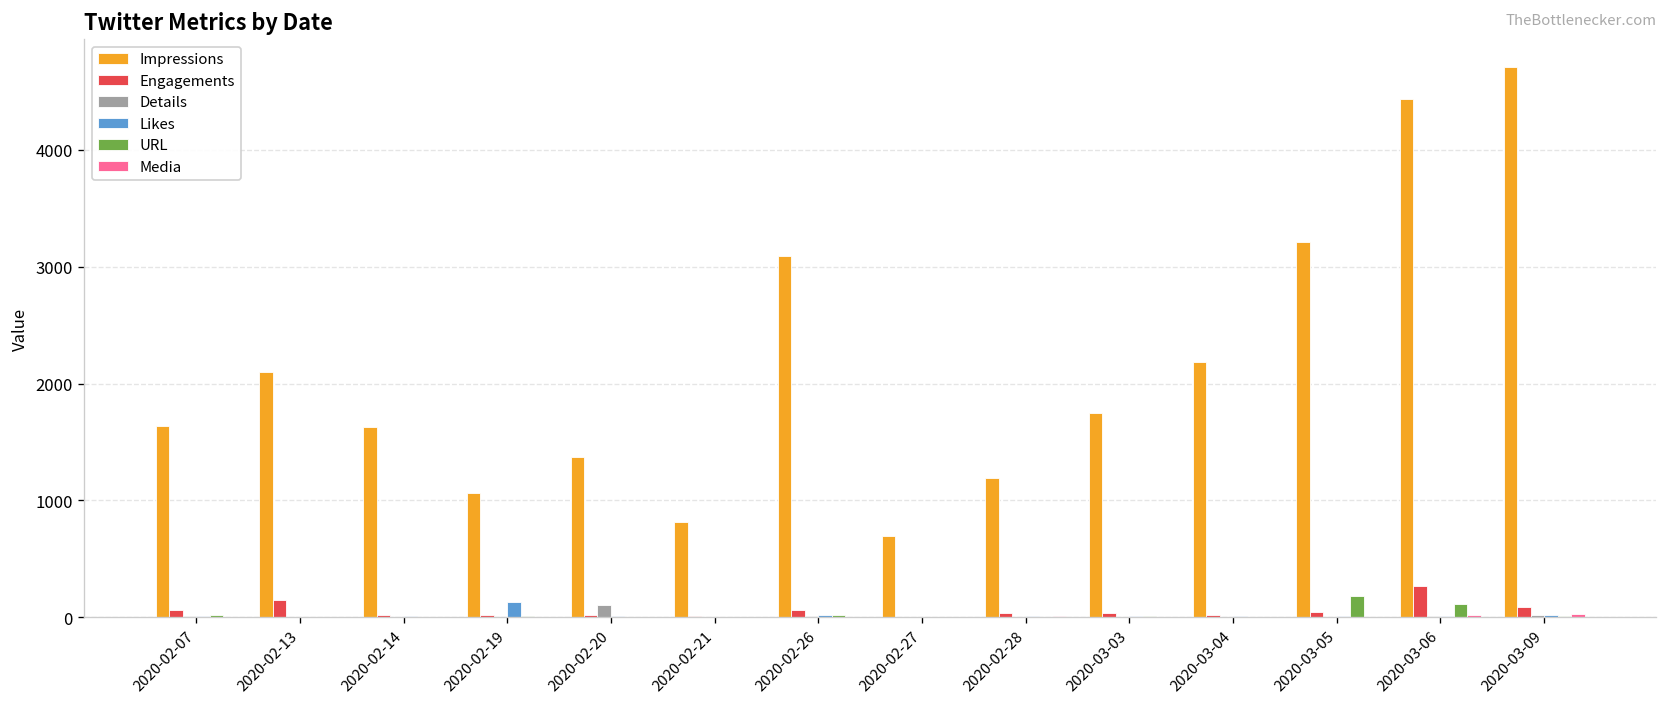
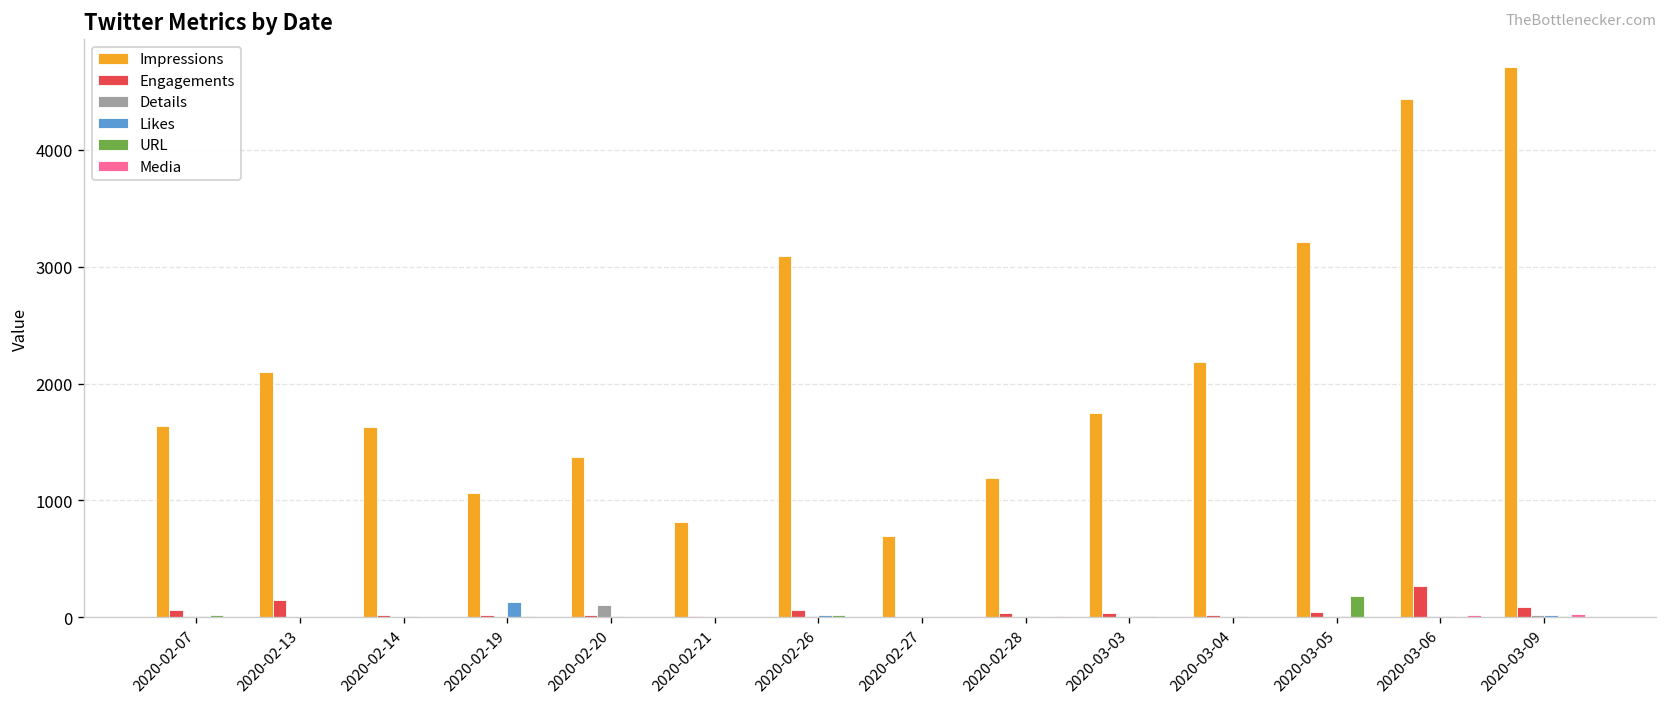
  {
    "Impressions": {
      "2020-02-07": 1600,
      "2020-02-13": 2100,
      "2020-02-14": 1600,
      "2020-02-19": 1100,
      "2020-02-20": 1400,
      "2020-02-21": 800,
      "2020-02-26": 3100,
      "2020-02-27": 700,
      "2020-02-28": 1200,
      "2020-03-03": 1800,
      "2020-03-04": 2200,
      "2020-03-05": 3200,
      "2020-03-06": 4400,
      "2020-03-09": 4700
    },
    "Engagements": {
      "2020-02-07": 100,
      "2020-02-13": 200,
      "2020-02-26": 100,
      "2020-02-28": 0,
      "2020-03-03": 0,
      "2020-03-05": 0,
      "2020-03-06": 300,
      "2020-03-09": 100
    },
    "Details": {
      "2020-02-14": 0,
      "2020-02-20": 100,
      "2020-02-27": 0,
      "2020-02-28": 0,
      "2020-03-04": 0
    },
    "Likes": {
      "2020-02-19": 100
    },
    "URL": {
      "2020-03-05": 200,
-     "2020-03-06": 100
+     "2020-03-06": 0
    },
    "Media": {
      "2020-02-26": 0,
      "2020-03-03": 0,
      "2020-03-09": 0
    }
  }
